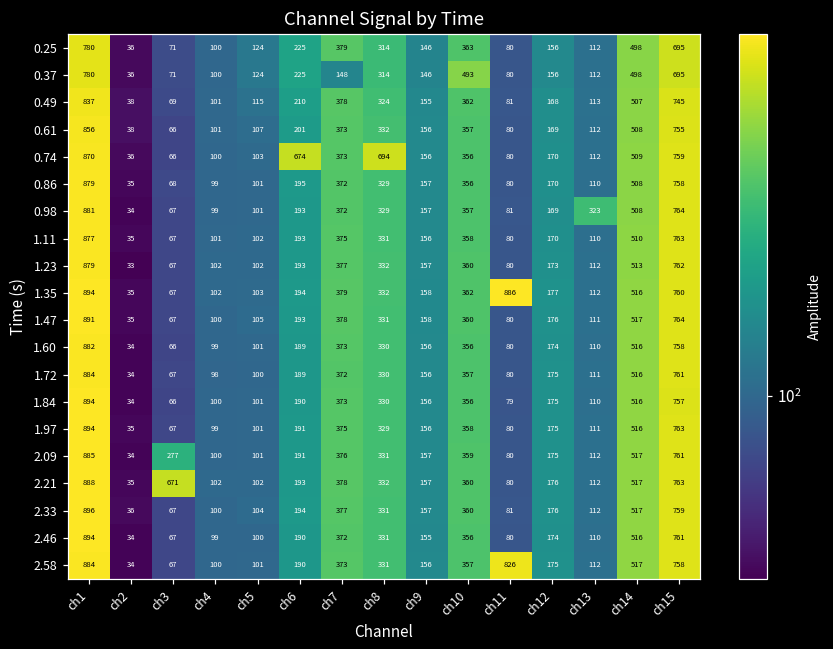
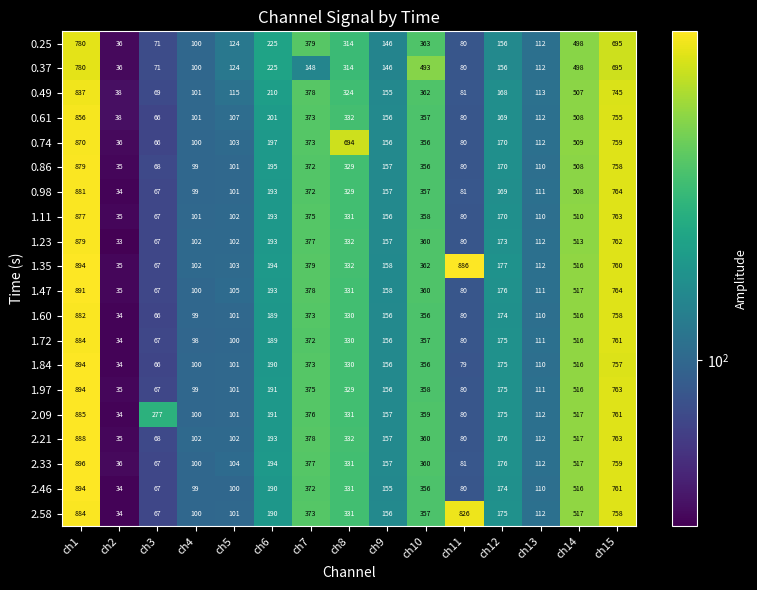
  {
    "0.74": {
      "ch1": 870,
      "ch2": 36,
      "ch3": 66,
      "ch4": 100,
      "ch5": 103,
-     "ch6": 674,
+     "ch6": 197,
      "ch7": 373,
      "ch8": 694,
      "ch9": 156,
      "ch10": 356,
      "ch11": 80,
      "ch12": 170,
      "ch13": 112,
      "ch14": 509,
      "ch15": 759
    },
    "0.98": {
      "ch1": 881,
      "ch2": 34,
      "ch3": 67,
      "ch4": 99,
      "ch5": 101,
      "ch6": 193,
      "ch7": 372,
      "ch8": 329,
      "ch9": 157,
      "ch10": 357,
      "ch11": 81,
      "ch12": 169,
-     "ch13": 323,
+     "ch13": 111,
      "ch14": 508,
      "ch15": 764
    },
    "2.21": {
      "ch1": 888,
      "ch2": 35,
-     "ch3": 671,
+     "ch3": 68,
      "ch4": 102,
      "ch5": 102,
      "ch6": 193,
      "ch7": 378,
      "ch8": 332,
      "ch9": 157,
      "ch10": 360,
      "ch11": 80,
      "ch12": 176,
      "ch13": 112,
      "ch14": 517,
      "ch15": 763
    }
  }
